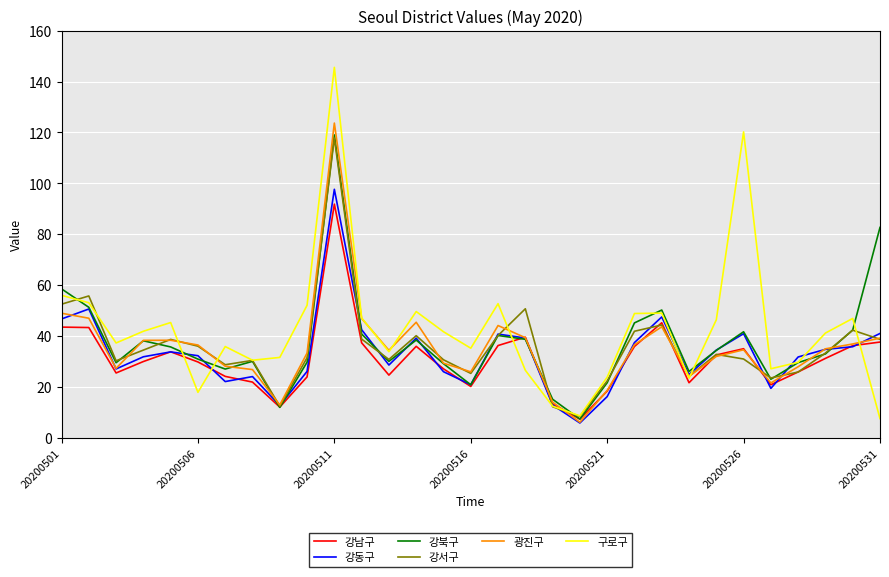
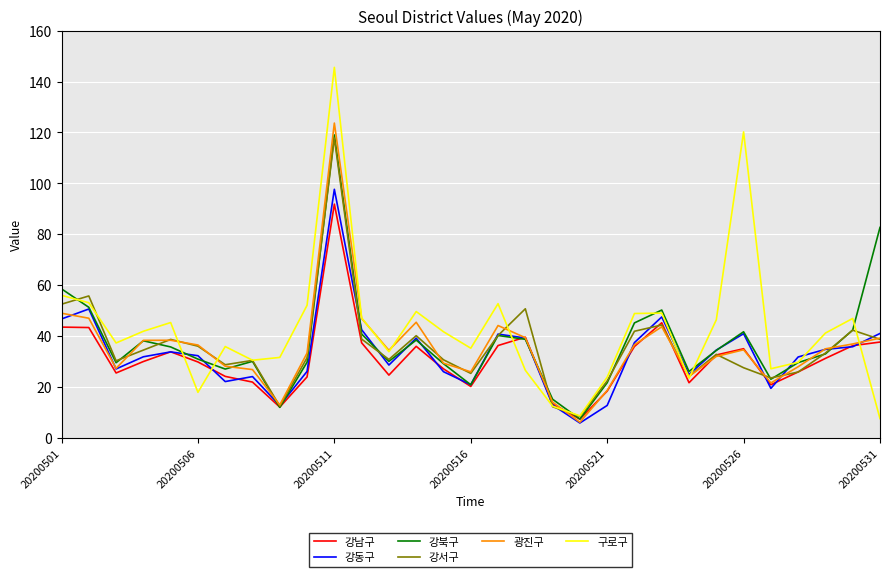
  {
    "강남구": {
      "20200501": 43,
      "20200506": 30,
      "20200511": 92,
      "20200531": 38
    },
    "강동구": {
      "20200501": 47,
      "20200506": 32,
      "20200511": 98,
-     "20200521": 16,
+     "20200521": 13,
      "20200531": 41
    },
    "강북구": {
      "20200501": 58,
      "20200506": 31,
      "20200511": 119,
      "20200531": 83
    },
    "강서구": {
      "20200501": 52,
      "20200511": 118,
-     "20200526": 31
+     "20200526": 27
    },
    "광진구": {
      "20200501": 49,
      "20200511": 124
    },
    "구로구": {
      "20200501": 56,
      "20200506": 18,
      "20200511": 146,
      "20200516": 35,
      "20200521": 24,
      "20200526": 120,
      "20200531": 7
    }
  }
